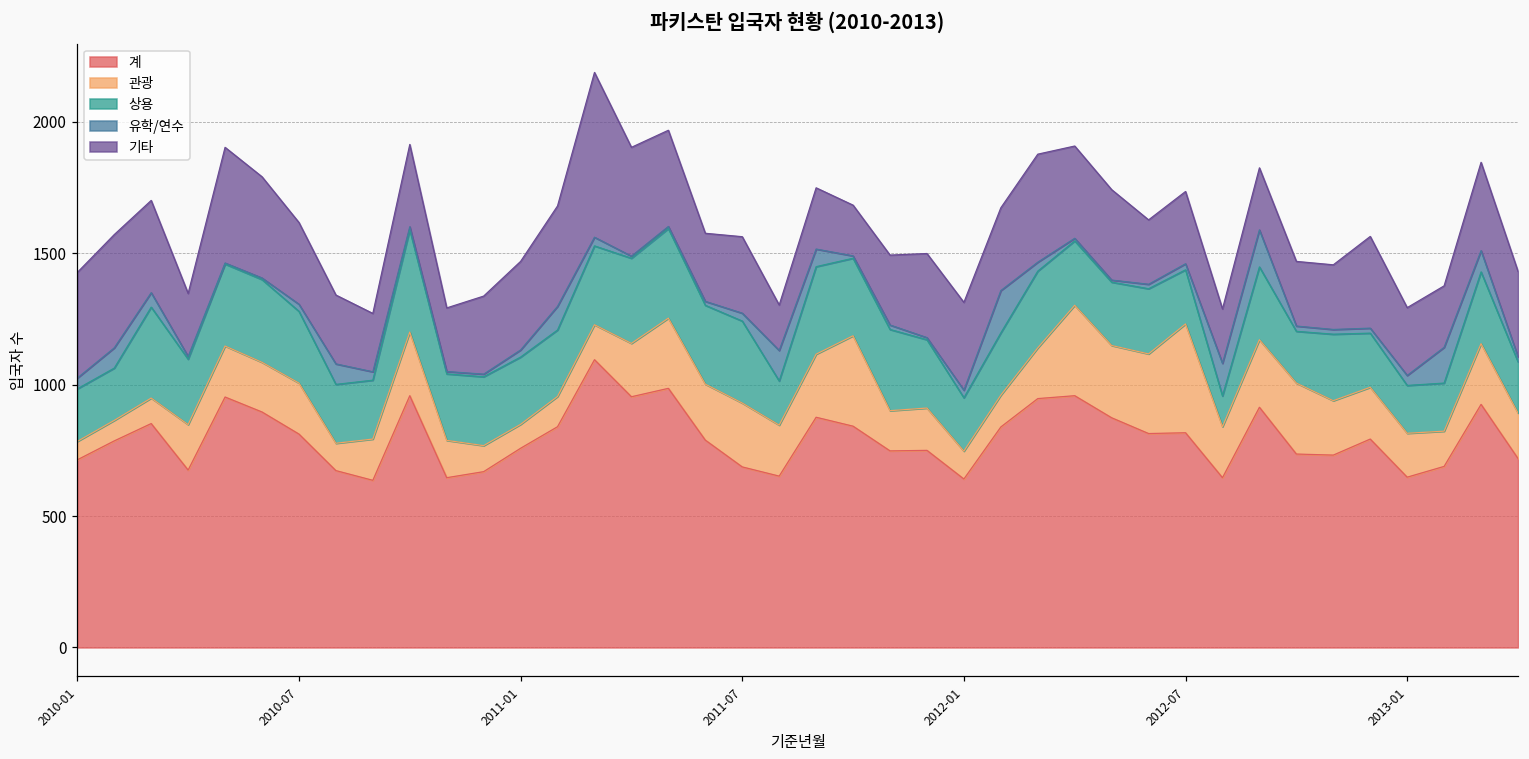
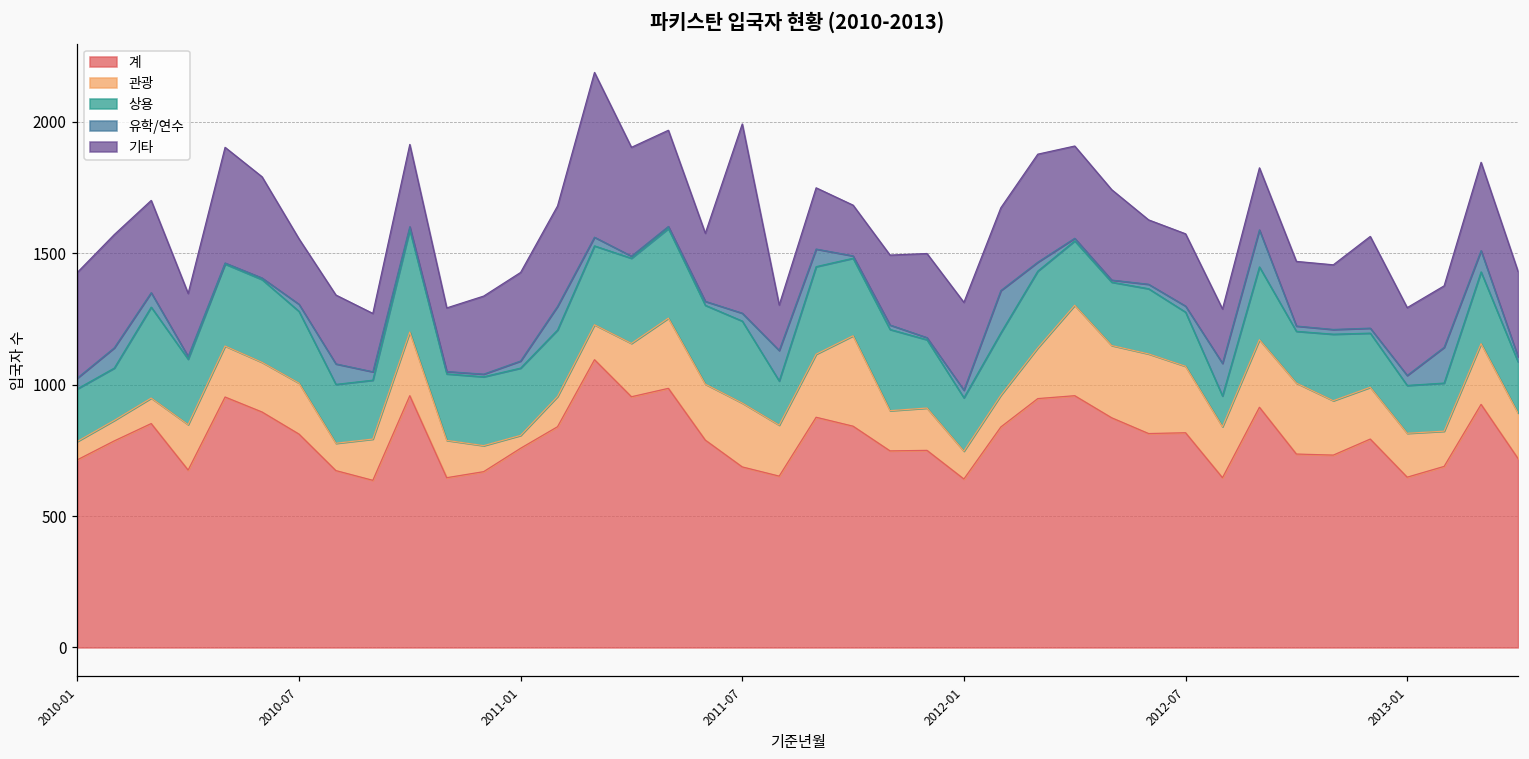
  {
    "계": {
      "2010-01": 710,
      "2010-07": 810,
      "2011-01": 760,
      "2011-07": 690,
      "2012-01": 640,
      "2012-07": 820,
      "2013-01": 650
    },
    "관광": {
      "2010-01": 70,
      "2010-07": 190,
-     "2011-01": 90,
+     "2011-01": 50,
      "2011-07": 240,
      "2012-01": 110,
-     "2012-07": 410,
+     "2012-07": 250,
      "2013-01": 170
    },
    "기타": {
      "2010-01": 400,
-     "2010-07": 310,
+     "2010-07": 250,
      "2011-01": 340,
-     "2011-07": 290,
+     "2011-07": 720,
      "2012-01": 330,
      "2012-07": 280,
      "2013-01": 260
    }
  }
